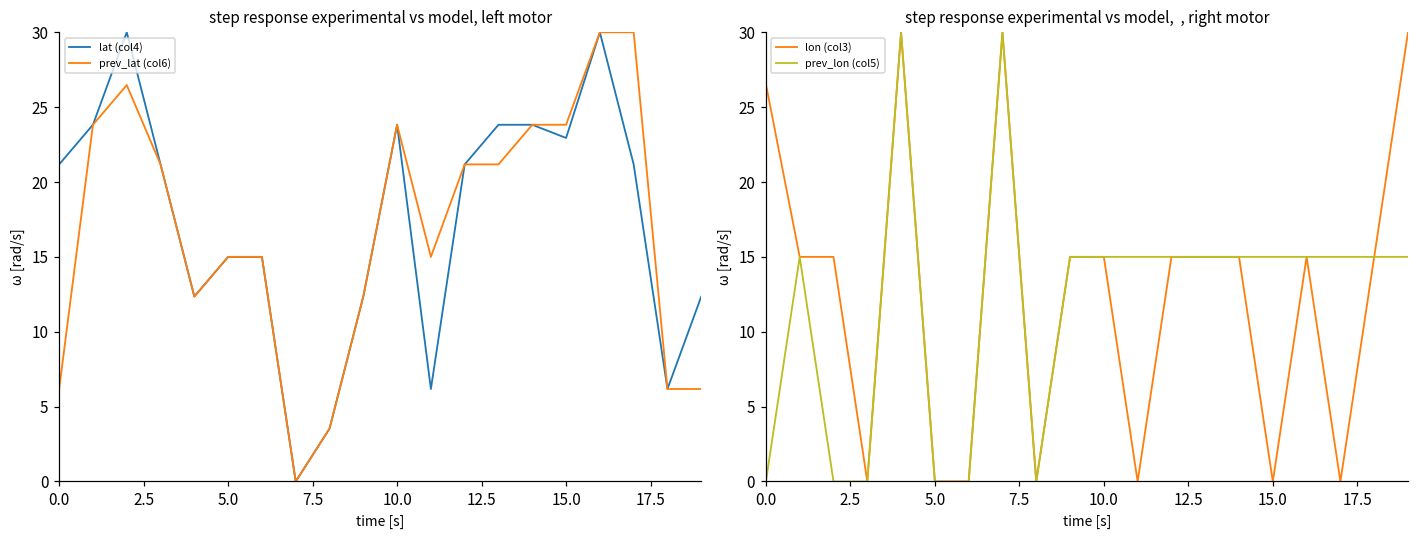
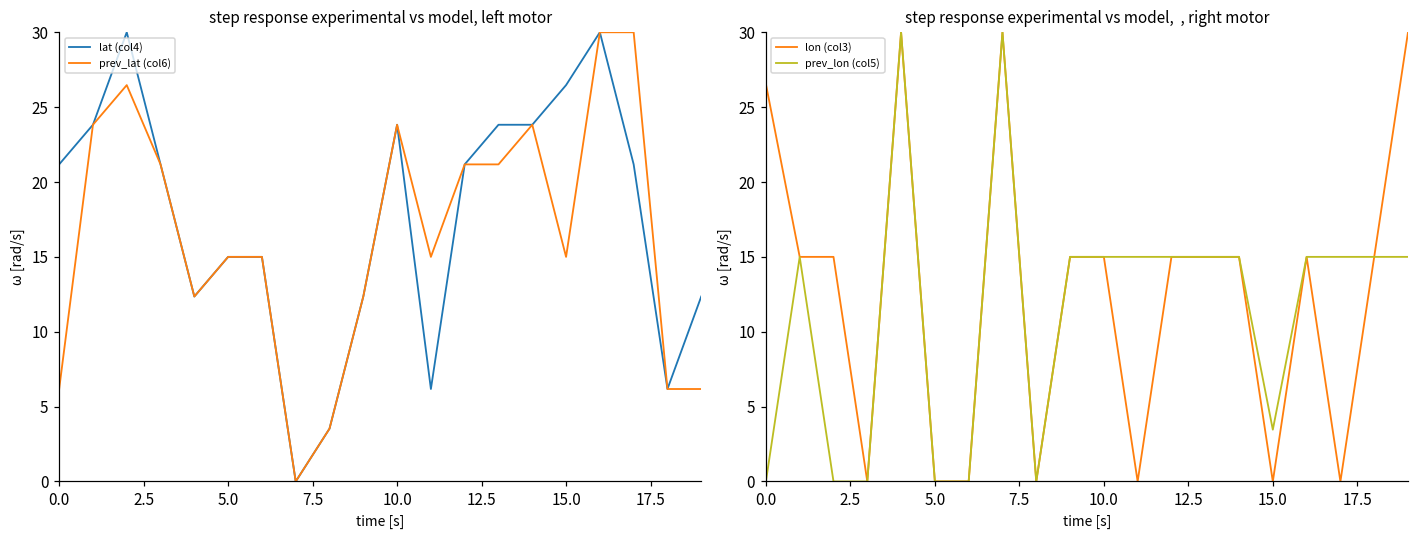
  {
    "step response experimental vs model, left motor": {
      "lat (col4)": {
        "0.0": 21.2,
-       "15.0": 22.9
+       "15.0": 26.5
      },
      "prev_lat (col6)": {
        "0.0": 6.2,
-       "15.0": 23.8
+       "15.0": 15.0
      }
    },
    "step response experimental vs model, , right motor": {
      "lon (col3)": {
        "0.0": 26.5,
        "15.0": 0.0
      },
      "prev_lon (col5)": {
        "0.0": 0.0,
-       "15.0": 15.0
+       "15.0": 3.5
      }
    }
  }
